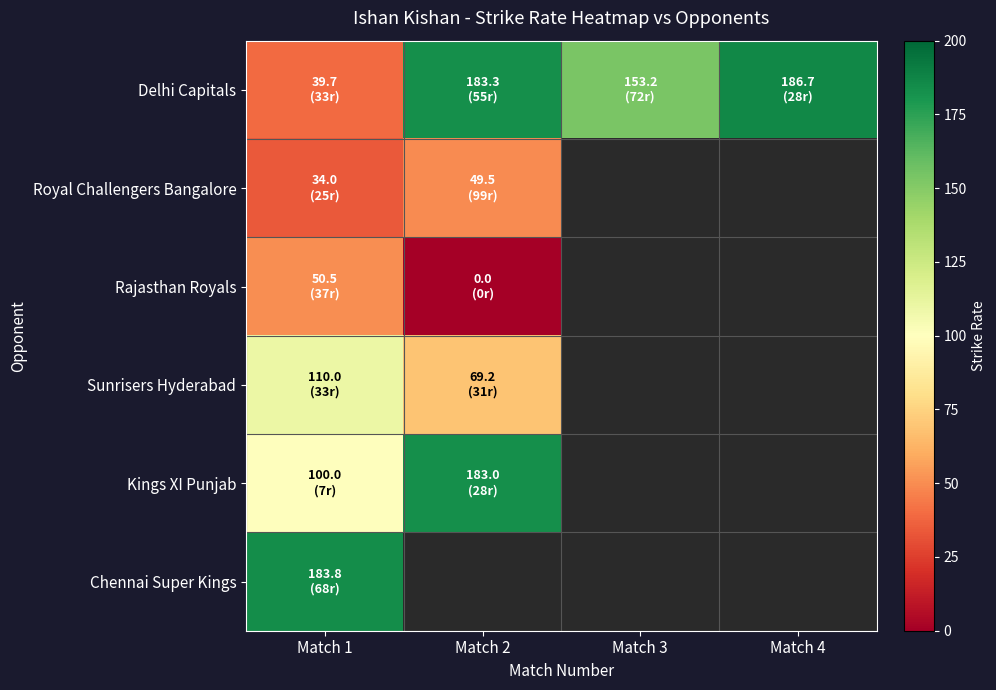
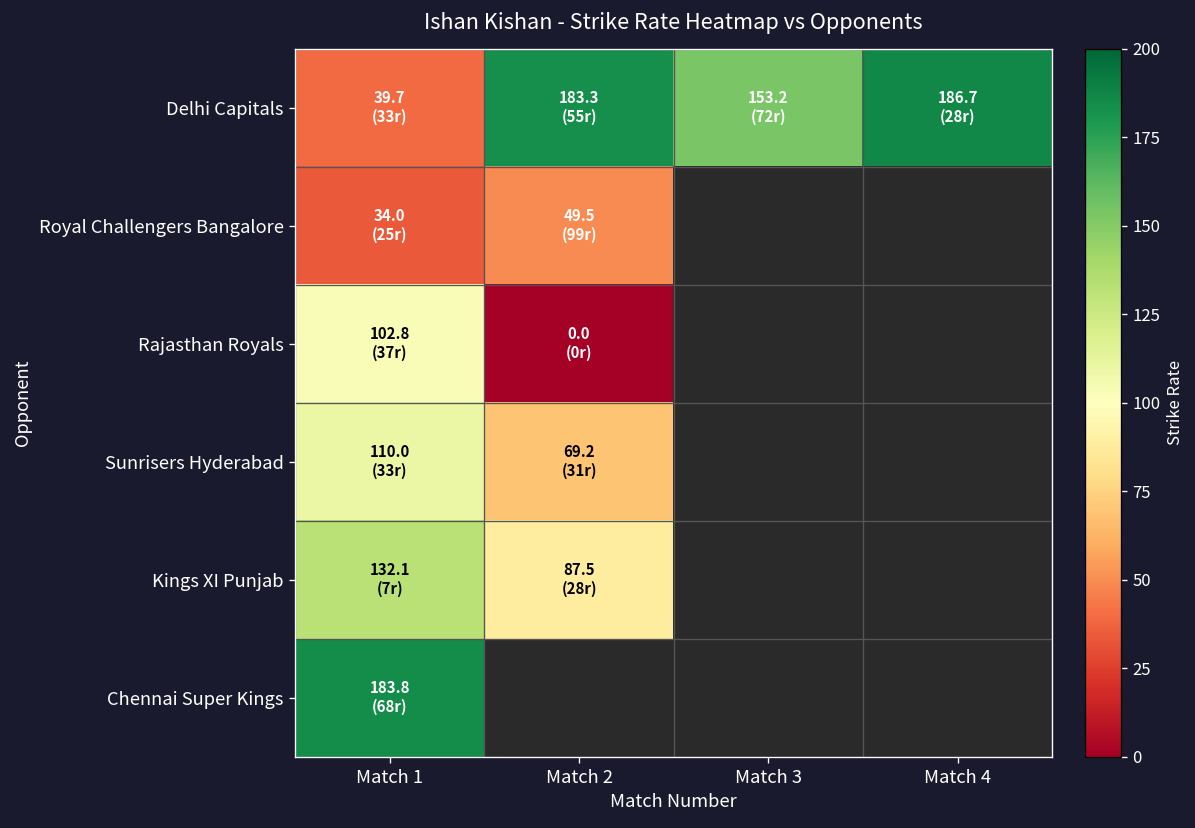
  {
    "Rajasthan Royals": {
-     "Match 1": 50.5
+     "Match 1": 102.8
    },
    "Kings XI Punjab": {
-     "Match 1": 100.0,
-     "Match 2": 183.0
+     "Match 1": 132.1,
+     "Match 2": 87.5
    }
  }
